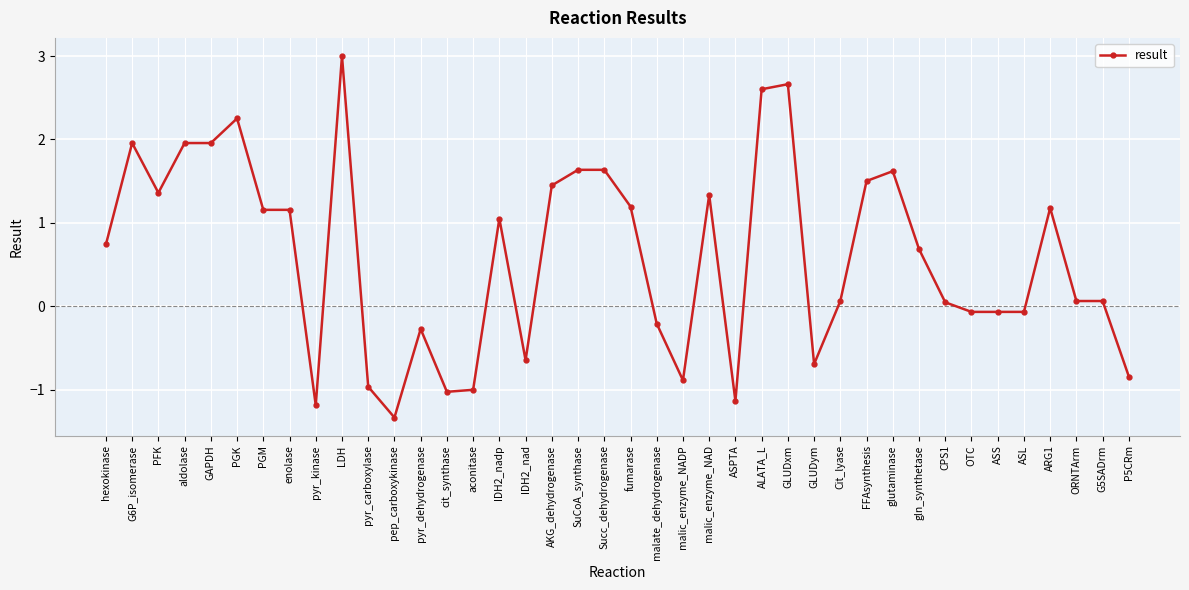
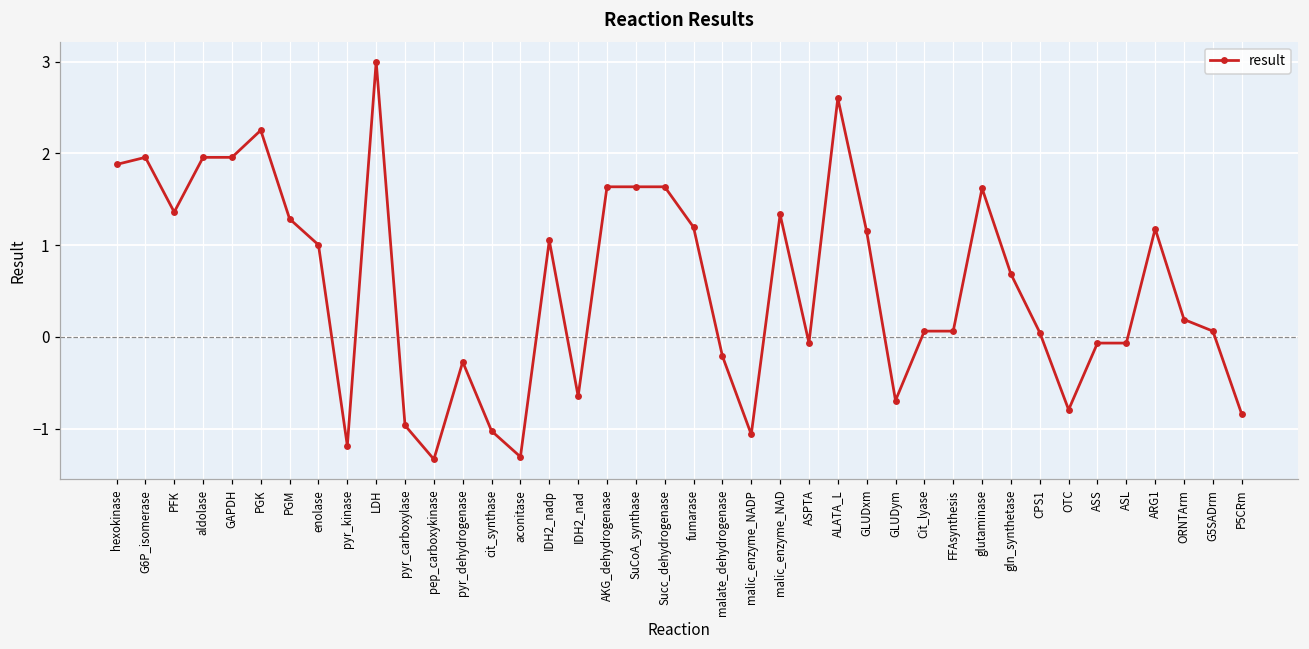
  {
-   "hexokinase": 0.7,
+   "hexokinase": 1.9,
    "G6P_isomerase": 2.0,
    "PFK": 1.4,
    "aldolase": 2.0,
    "GAPDH": 2.0,
    "PGK": 2.3,
-   "PGM": 1.2,
-   "enolase": 1.2,
+   "PGM": 1.3,
+   "enolase": 1.0,
    "pyr_kinase": -1.2,
    "LDH": 3.0,
    "pyr_carboxylase": -1.0,
    "pep_carboxykinase": -1.3,
    "pyr_dehydrogenase": -0.3,
    "cit_synthase": -1.0,
-   "aconitase": -1.0,
+   "aconitase": -1.3,
    "IDH2_nadp": 1.1,
    "IDH2_nad": -0.6,
-   "AKG_dehydrogenase": 1.4,
+   "AKG_dehydrogenase": 1.6,
    "SuCoA_synthase": 1.6,
    "Succ_dehydrogenase": 1.6,
    "fumarase": 1.2,
    "malate_dehydrogenase": -0.2,
-   "malic_enzyme_NADP": -0.9,
+   "malic_enzyme_NADP": -1.1,
    "malic_enzyme_NAD": 1.3,
-   "ASPTA": -1.1,
+   "ASPTA": -0.1,
    "ALATA_L": 2.6,
-   "GLUDxm": 2.7,
+   "GLUDxm": 1.1,
    "GLUDym": -0.7,
    "Cit_lyase": 0.1,
-   "FFAsynthesis": 1.5,
+   "FFAsynthesis": 0.1,
    "glutaminase": 1.6,
    "gln_synthetase": 0.7,
    "CPS1": 0.0,
-   "OTC": -0.1,
+   "OTC": -0.8,
    "ASS": -0.1,
    "ASL": -0.1,
    "ARG1": 1.2,
-   "ORNTArm": 0.1,
+   "ORNTArm": 0.2,
    "G5SADrm": 0.1,
    "P5CRm": -0.8
  }
